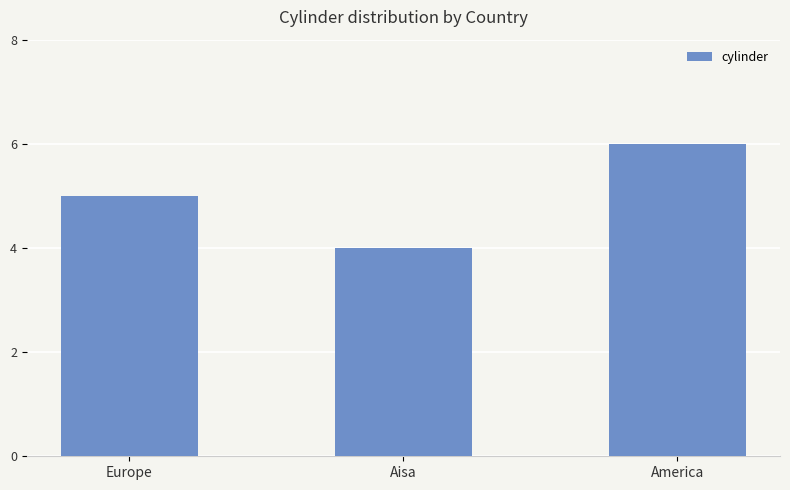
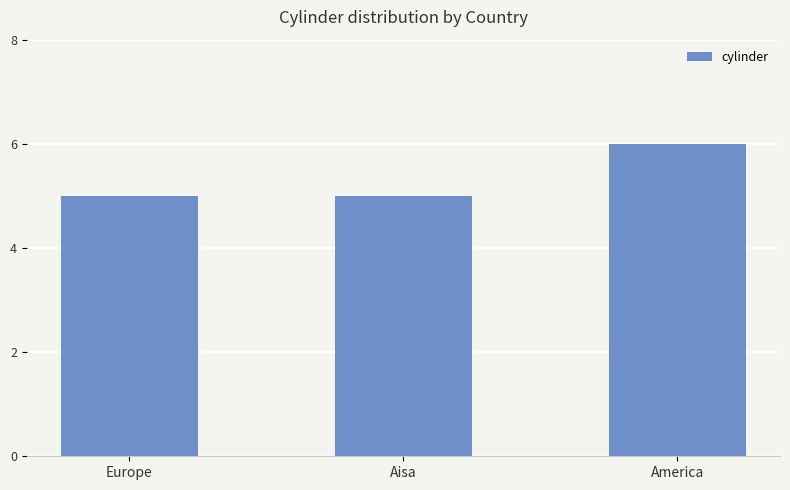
  {
    "Europe": 5,
-   "Aisa": 4,
+   "Aisa": 5,
    "America": 6
  }
